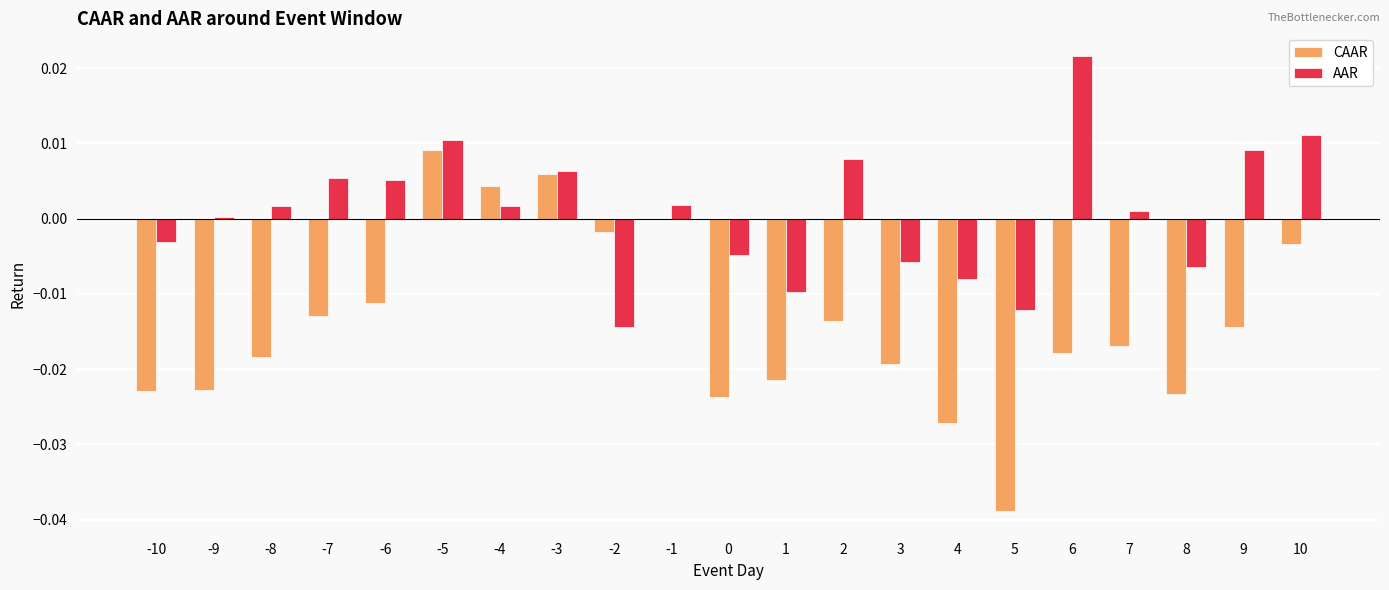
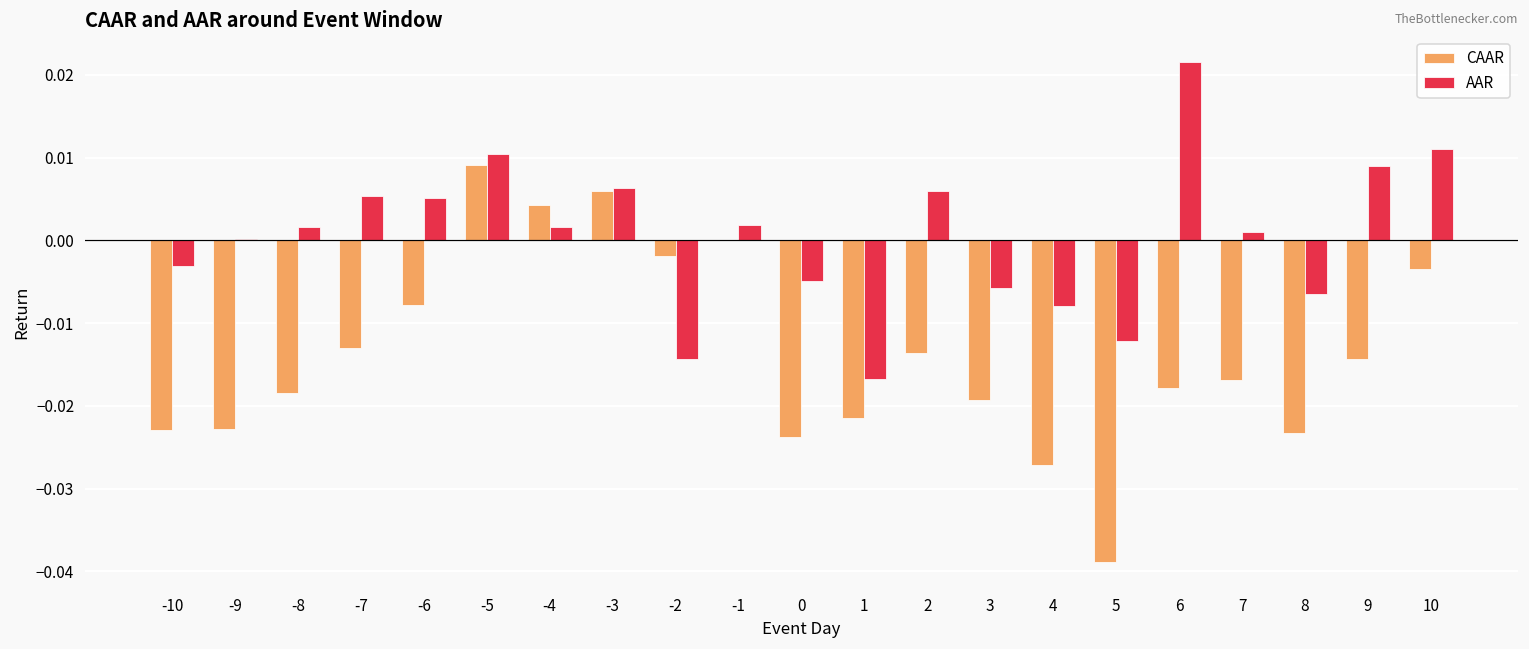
  {
    "CAAR": {
      "-10": -0.023,
      "-9": -0.023,
      "-8": -0.018,
      "-7": -0.013,
-     "-6": -0.011,
+     "-6": -0.008,
      "-5": 0.009,
      "-4": 0.004,
      "-3": 0.006,
      "-2": -0.002,
      "-1": 0.000,
      "0": -0.024,
      "1": -0.021,
      "2": -0.014,
      "3": -0.019,
      "4": -0.027,
      "5": -0.039,
      "6": -0.018,
      "7": -0.017,
      "8": -0.023,
      "9": -0.014,
      "10": -0.003
    },
    "AAR": {
      "-10": -0.003,
      "-8": 0.002,
      "-7": 0.005,
      "-6": 0.005,
      "-5": 0.010,
      "-4": 0.002,
      "-3": 0.006,
      "-2": -0.014,
      "-1": 0.002,
      "0": -0.005,
-     "1": -0.010,
-     "2": 0.008,
+     "1": -0.017,
+     "2": 0.006,
      "3": -0.006,
      "4": -0.008,
      "5": -0.012,
      "6": 0.022,
      "7": 0.001,
      "8": -0.006,
      "9": 0.009,
      "10": 0.011
    }
  }
